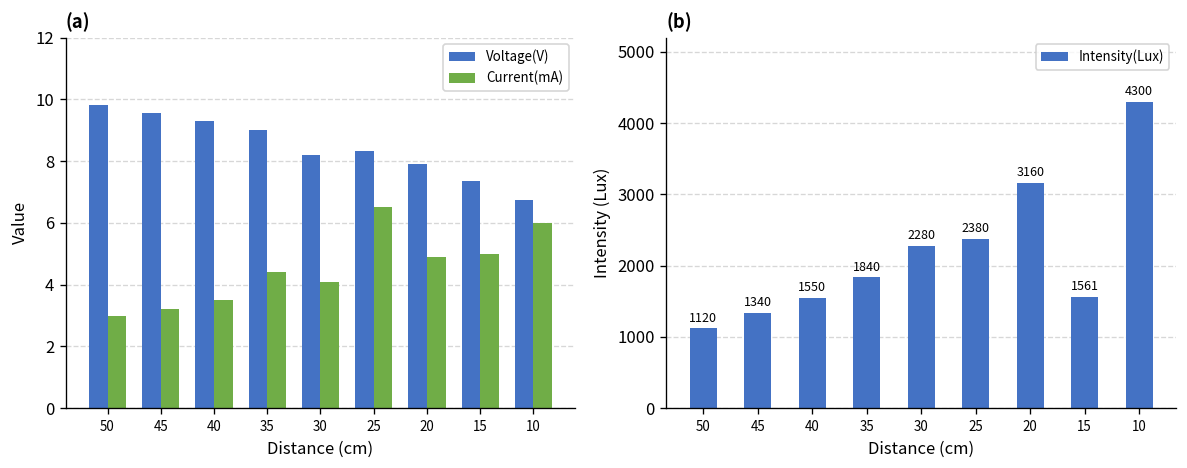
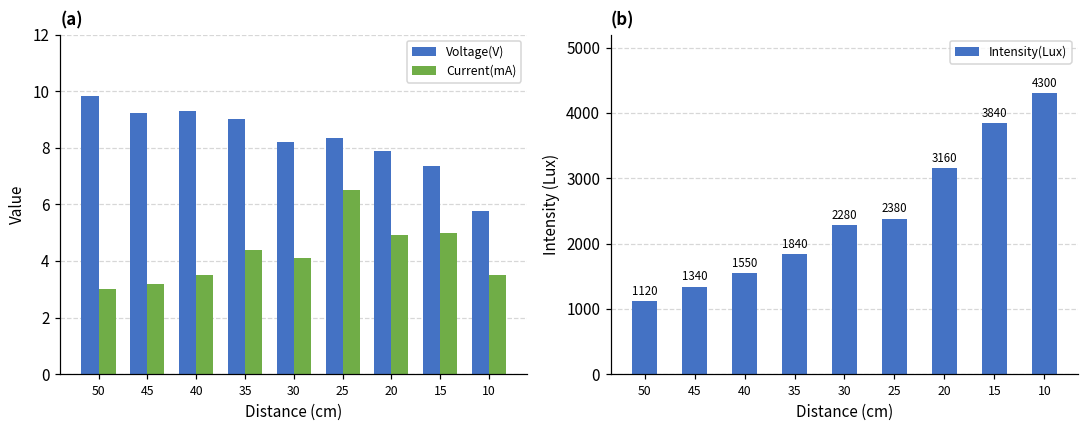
  {
    "(a)": {
      "Voltage(V)": {
        "50": 9.8,
-       "45": 9.6,
+       "45": 9.2,
        "40": 9.3,
        "35": 9.0,
        "30": 8.2,
        "25": 8.3,
        "20": 7.9,
        "15": 7.4,
-       "10": 6.8
+       "10": 5.8
      },
      "Current(mA)": {
        "50": 3.0,
        "45": 3.2,
        "40": 3.5,
        "35": 4.4,
        "30": 4.1,
        "25": 6.5,
        "20": 4.9,
        "15": 5.0,
-       "10": 6.0
+       "10": 3.5
      }
    },
    "(b)": {
      "50": 1120,
      "45": 1340,
      "40": 1550,
      "35": 1840,
      "30": 2280,
      "25": 2380,
      "20": 3160,
-     "15": 1561,
+     "15": 3840,
      "10": 4300
    }
  }
